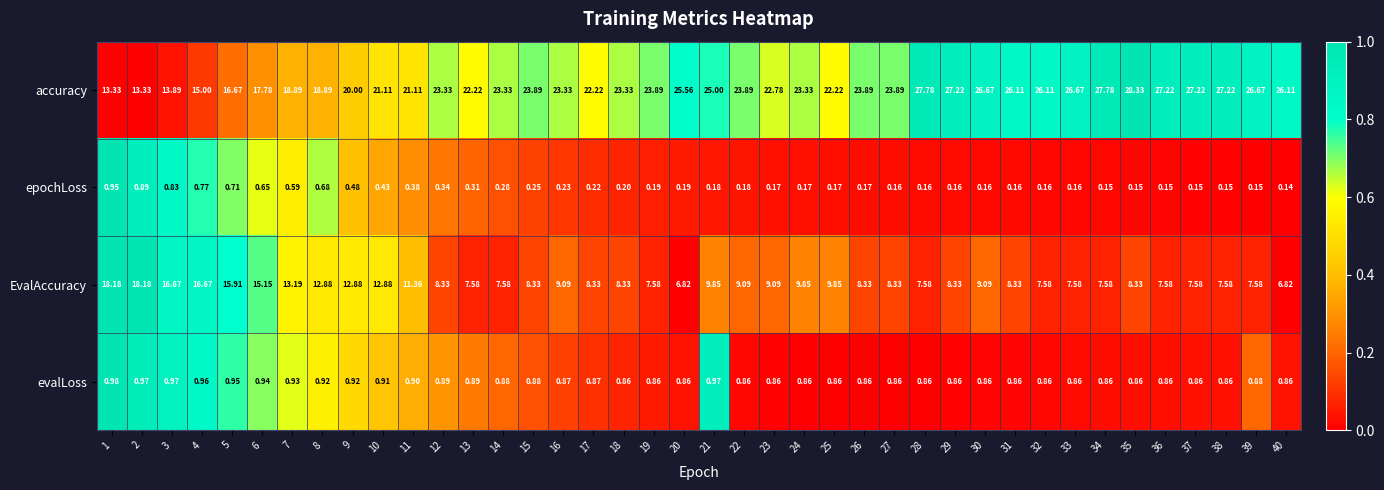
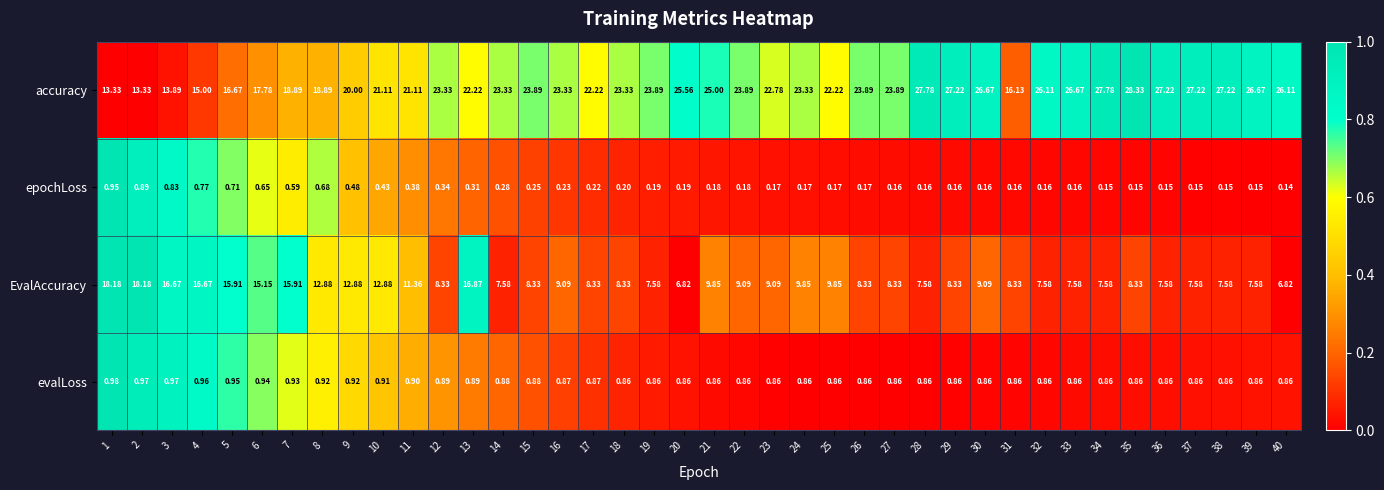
  {
    "accuracy": {
      "1": 13.33,
      "2": 13.33,
      "3": 13.89,
      "4": 15.00,
      "5": 16.67,
      "6": 17.78,
      "7": 18.89,
      "8": 18.89,
      "9": 20.00,
      "10": 21.11,
      "11": 21.11,
      "12": 23.33,
      "13": 22.22,
      "14": 23.33,
      "15": 23.89,
      "16": 23.33,
      "17": 22.22,
      "18": 23.33,
      "19": 23.89,
      "20": 25.56,
      "21": 25.00,
      "22": 23.89,
      "23": 22.78,
      "24": 23.33,
      "25": 22.22,
      "26": 23.89,
      "27": 23.89,
      "28": 27.78,
      "29": 27.22,
      "30": 26.67,
-     "31": 26.11,
+     "31": 16.13,
      "32": 26.11,
      "33": 26.67,
      "34": 27.78,
      "35": 28.33,
      "36": 27.22,
      "37": 27.22,
      "38": 27.22,
      "39": 26.67,
      "40": 26.11
    },
    "epochLoss": {
      "1": 0.95,
      "2": 0.89,
      "3": 0.83,
      "4": 0.77,
      "5": 0.71,
      "6": 0.65,
      "7": 0.59,
      "8": 0.68,
      "9": 0.48,
      "10": 0.43,
      "11": 0.38,
      "12": 0.34,
      "13": 0.31,
      "14": 0.28,
      "15": 0.25,
      "16": 0.23,
      "17": 0.22,
      "18": 0.20,
      "19": 0.19,
      "20": 0.19,
      "21": 0.18,
      "22": 0.18,
      "23": 0.17,
      "24": 0.17,
      "25": 0.17,
      "26": 0.17,
      "27": 0.16,
      "28": 0.16,
      "29": 0.16,
      "30": 0.16,
      "31": 0.16,
      "32": 0.16,
      "33": 0.16,
      "34": 0.15,
      "35": 0.15,
      "36": 0.15,
      "37": 0.15,
      "38": 0.15,
      "39": 0.15,
      "40": 0.14
    },
    "EvalAccuracy": {
      "1": 18.18,
      "2": 18.18,
      "3": 16.67,
      "4": 16.67,
      "5": 15.91,
      "6": 15.15,
-     "7": 13.19,
+     "7": 15.91,
      "8": 12.88,
      "9": 12.88,
      "10": 12.88,
      "11": 11.36,
      "12": 8.33,
-     "13": 7.58,
+     "13": 16.87,
      "14": 7.58,
      "15": 8.33,
      "16": 9.09,
      "17": 8.33,
      "18": 8.33,
      "19": 7.58,
      "20": 6.82,
      "21": 9.85,
      "22": 9.09,
      "23": 9.09,
      "24": 9.85,
      "25": 9.85,
      "26": 8.33,
      "27": 8.33,
      "28": 7.58,
      "29": 8.33,
      "30": 9.09,
      "31": 8.33,
      "32": 7.58,
      "33": 7.58,
      "34": 7.58,
      "35": 8.33,
      "36": 7.58,
      "37": 7.58,
      "38": 7.58,
      "39": 7.58,
      "40": 6.82
    },
    "evalLoss": {
      "1": 0.98,
      "2": 0.97,
      "3": 0.97,
      "4": 0.96,
      "5": 0.95,
      "6": 0.94,
      "7": 0.93,
      "8": 0.92,
      "9": 0.92,
      "10": 0.91,
      "11": 0.90,
      "12": 0.89,
      "13": 0.89,
      "14": 0.88,
      "15": 0.88,
      "16": 0.87,
      "17": 0.87,
      "18": 0.86,
      "19": 0.86,
      "20": 0.86,
-     "21": 0.97,
+     "21": 0.86,
      "22": 0.86,
      "23": 0.86,
      "24": 0.86,
      "25": 0.86,
      "26": 0.86,
      "27": 0.86,
      "28": 0.86,
      "29": 0.86,
      "30": 0.86,
      "31": 0.86,
      "32": 0.86,
      "33": 0.86,
      "34": 0.86,
      "35": 0.86,
      "36": 0.86,
      "37": 0.86,
      "38": 0.86,
-     "39": 0.88,
+     "39": 0.86,
      "40": 0.86
    }
  }
